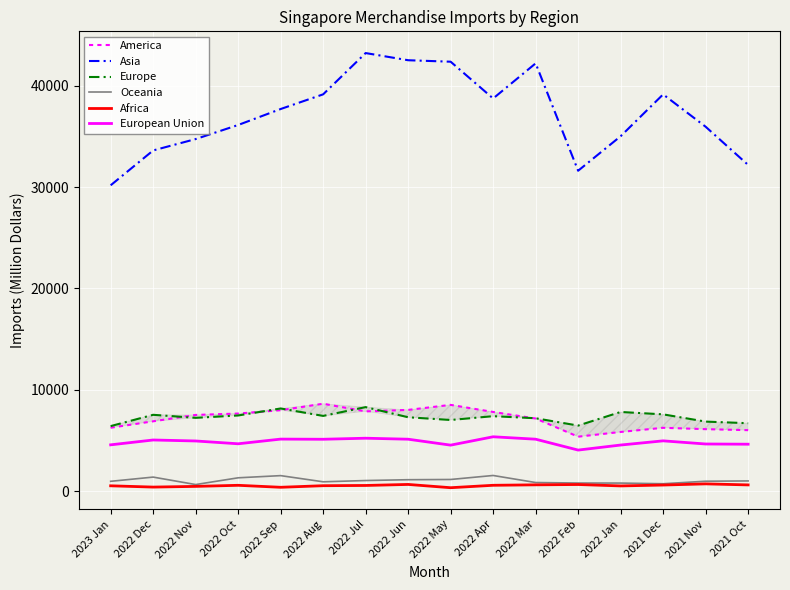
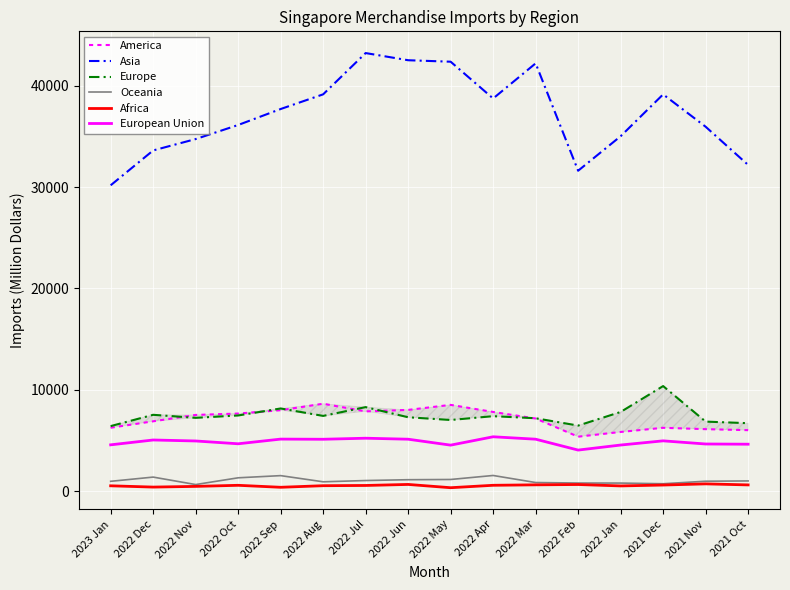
  {
    "Asia": {
      "2023 Jan": 30200,
      "2022 Dec": 33600,
      "2022 Nov": 34700,
      "2022 Oct": 36100,
      "2022 Sep": 37700,
      "2022 Aug": 39100,
      "2022 Jul": 43200,
      "2022 Jun": 42500,
      "2022 May": 42400,
      "2022 Apr": 38700,
      "2022 Mar": 42200,
      "2022 Feb": 31600,
      "2022 Jan": 35000,
      "2021 Dec": 39100,
      "2021 Nov": 35900,
      "2021 Oct": 32200
    },
    "Europe": {
      "2022 Nov": 7200,
      "2022 Aug": 7400,
      "2022 Jun": 7300,
      "2022 May": 7000,
      "2022 Apr": 7400,
-     "2021 Dec": 7600
+     "2021 Dec": 10400
    },
    "Africa": {
      "2023 Jan": 500,
      "2022 Dec": 400,
      "2022 Oct": 600,
      "2022 Sep": 400,
      "2022 Aug": 600,
      "2022 Jul": 600,
      "2022 Jun": 700,
      "2022 May": 400,
      "2022 Apr": 600,
      "2022 Jan": 500,
      "2021 Nov": 700,
      "2021 Oct": 600
    }
  }
